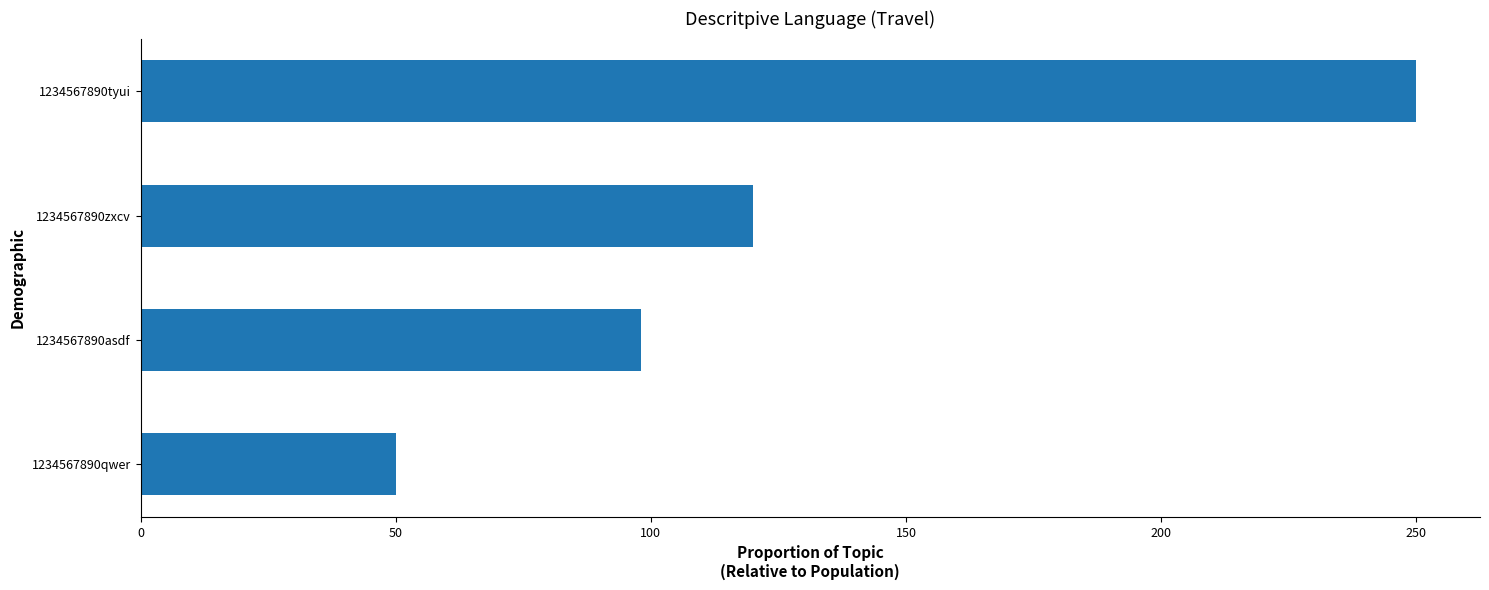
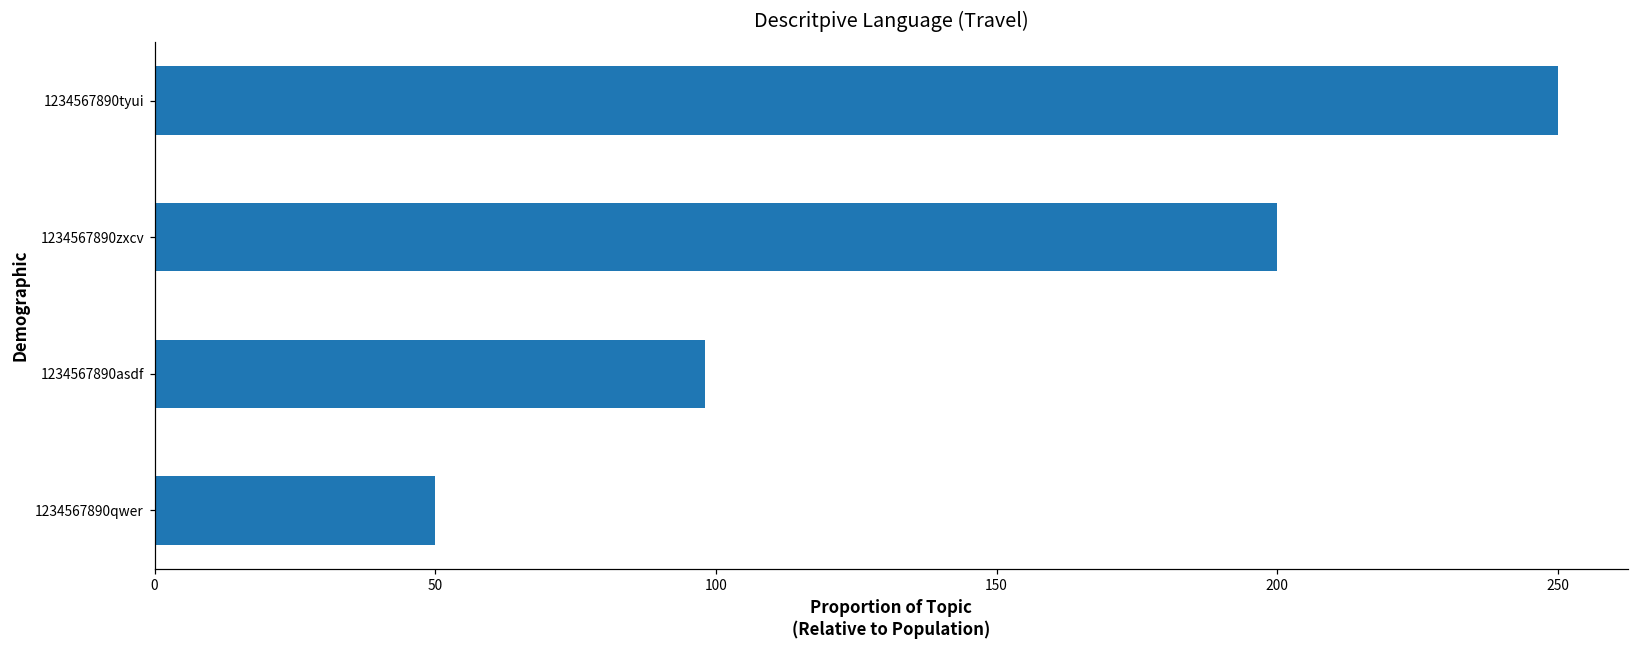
  {
    "1234567890tyui": 250,
-   "1234567890zxcv": 120,
+   "1234567890zxcv": 200,
    "1234567890asdf": 98,
    "1234567890qwer": 50
  }
